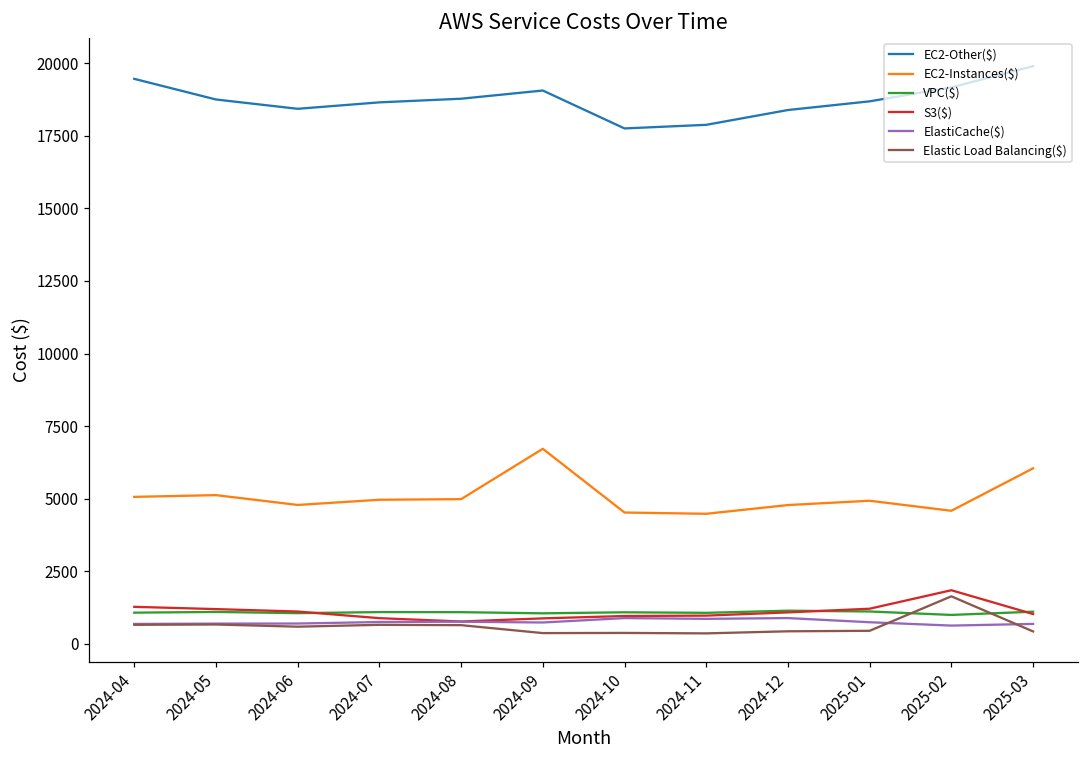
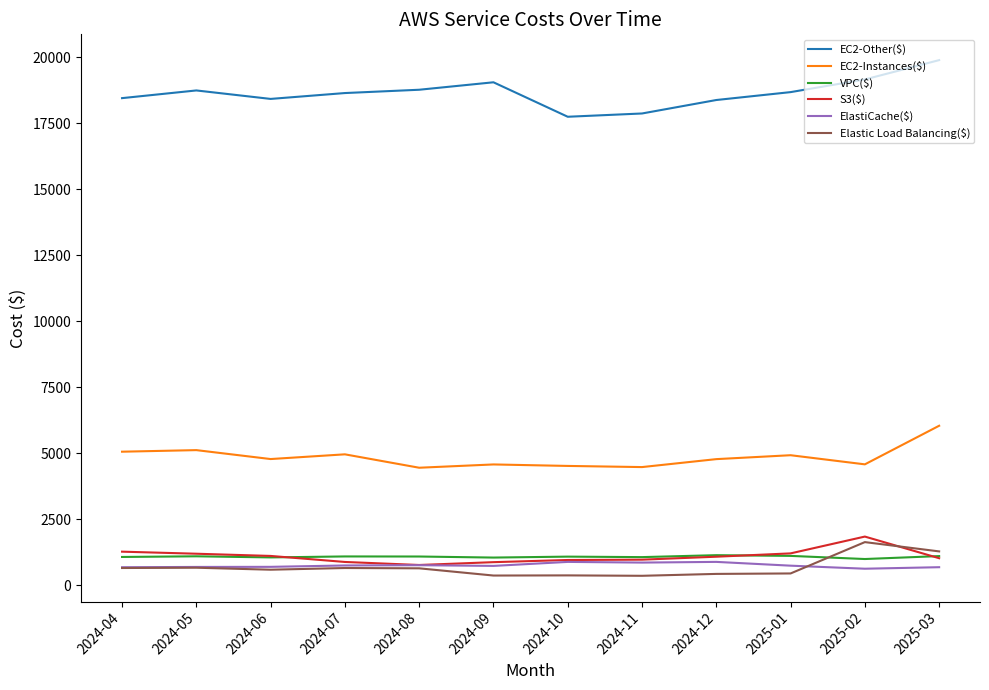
  {
    "EC2-Other($)": {
-     "2024-04": 19500,
+     "2024-04": 18500,
      "2024-05": 18700,
      "2024-06": 18400,
      "2024-07": 18700,
      "2024-08": 18800,
      "2024-09": 19100,
      "2024-10": 17800,
      "2024-11": 17900,
      "2024-12": 18400,
      "2025-01": 18700
    },
    "EC2-Instances($)": {
      "2024-04": 5100,
      "2024-05": 5100,
      "2024-06": 4800,
      "2024-07": 5000,
-     "2024-08": 5000,
-     "2024-09": 6700,
+     "2024-08": 4500,
+     "2024-09": 4600,
      "2024-10": 4500,
      "2024-11": 4500,
      "2024-12": 4800,
      "2025-01": 4900,
      "2025-02": 4600,
      "2025-03": 6000
    },
    "VPC($)": {
      "2024-04": 1100,
      "2024-05": 1100,
      "2024-07": 1100,
      "2024-08": 1100,
      "2024-09": 1100,
      "2024-10": 1100,
      "2024-11": 1100,
      "2025-02": 1000
    },
    "S3($)": {
      "2024-04": 1300,
      "2024-05": 1200,
      "2024-07": 900,
      "2024-09": 900,
      "2024-11": 1000,
      "2025-02": 1800
    },
    "ElastiCache($)": {
      "2024-06": 700,
      "2024-09": 700,
      "2024-11": 900,
      "2024-12": 900,
      "2025-01": 700,
      "2025-02": 600,
      "2025-03": 700
    },
    "Elastic Load Balancing($)": {
      "2024-06": 600,
      "2024-08": 600,
      "2024-09": 400,
      "2024-10": 400,
      "2024-11": 400,
      "2024-12": 400,
      "2025-01": 500,
      "2025-02": 1600,
-     "2025-03": 400
+     "2025-03": 1300
    }
  }
